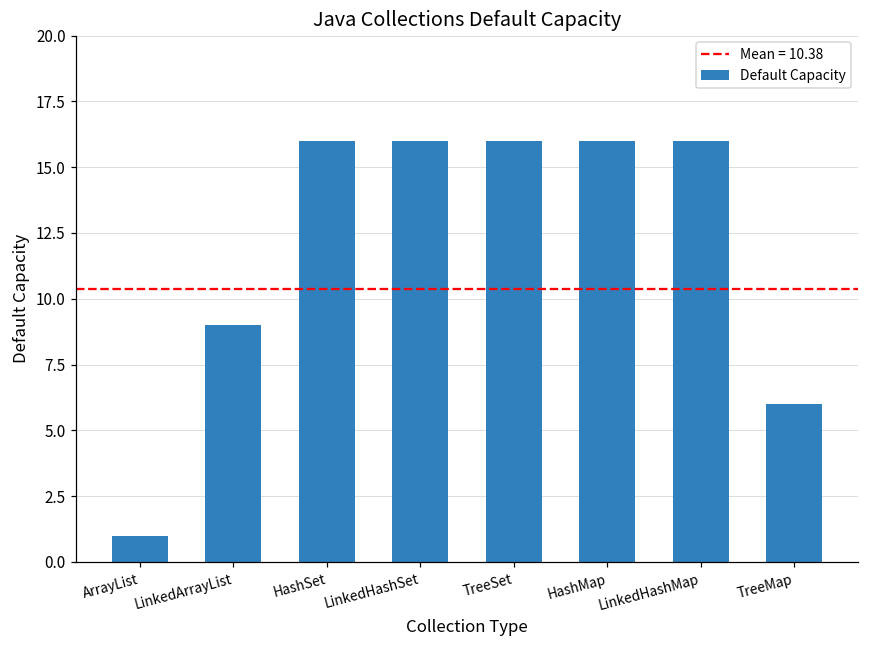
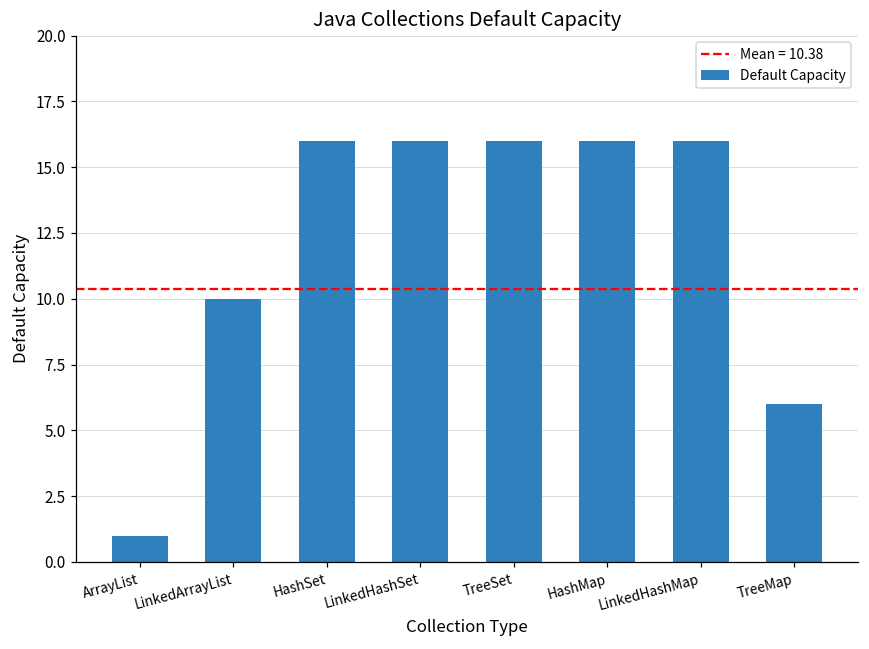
  {
    "ArrayList": 1,
-   "LinkedArrayList": 9,
+   "LinkedArrayList": 10,
    "HashSet": 16,
    "LinkedHashSet": 16,
    "TreeSet": 16,
    "HashMap": 16,
    "LinkedHashMap": 16,
    "TreeMap": 6
  }
